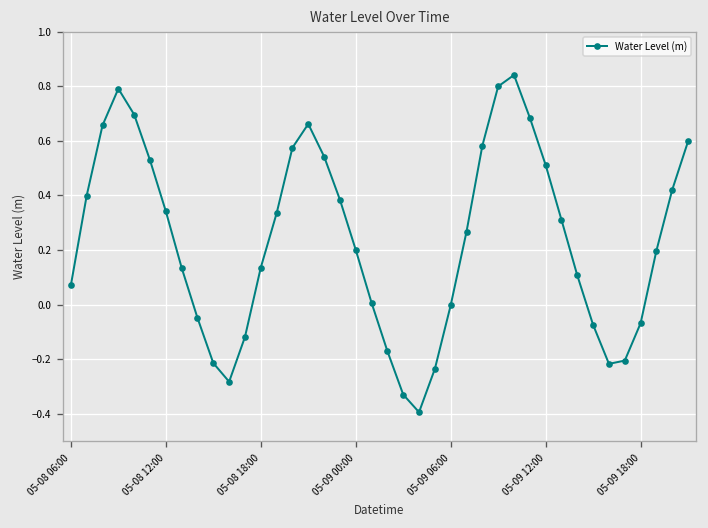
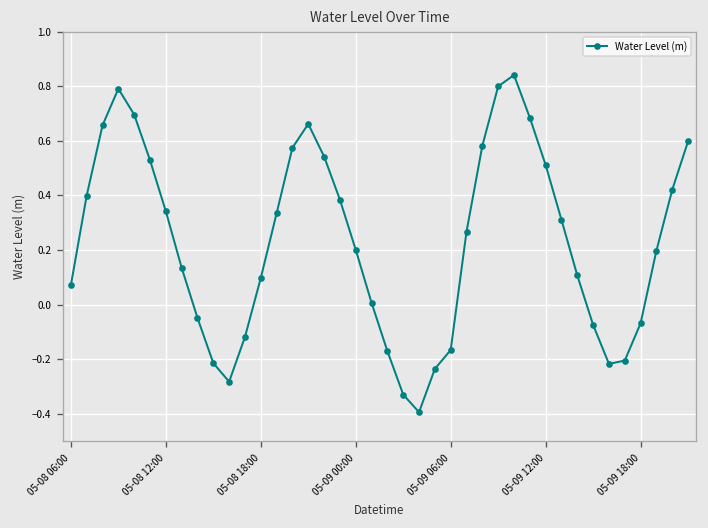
  {
    "05-08 06:00": 0.07,
    "05-08 12:00": 0.34,
-   "05-08 18:00": 0.14,
+   "05-08 18:00": 0.10,
    "05-09 00:00": 0.20,
-   "05-09 06:00": 0.00,
+   "05-09 06:00": -0.17,
    "05-09 12:00": 0.51,
    "05-09 18:00": -0.07
  }
